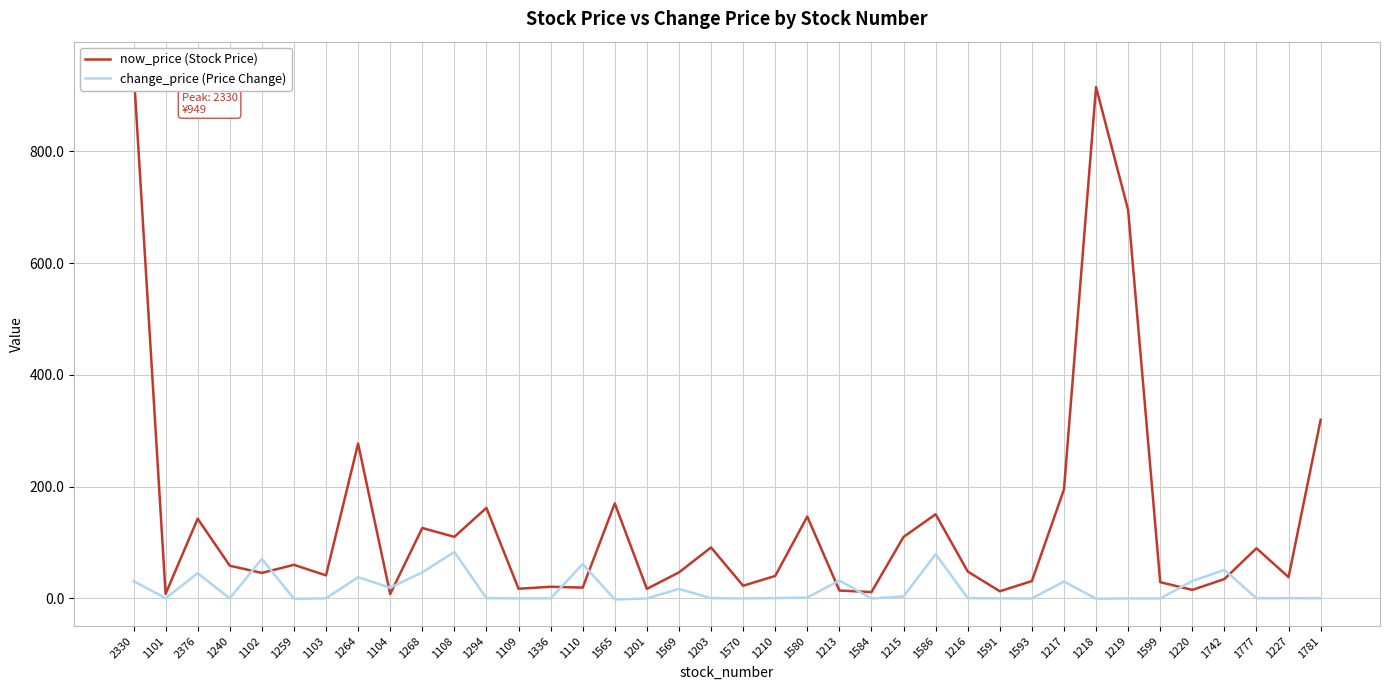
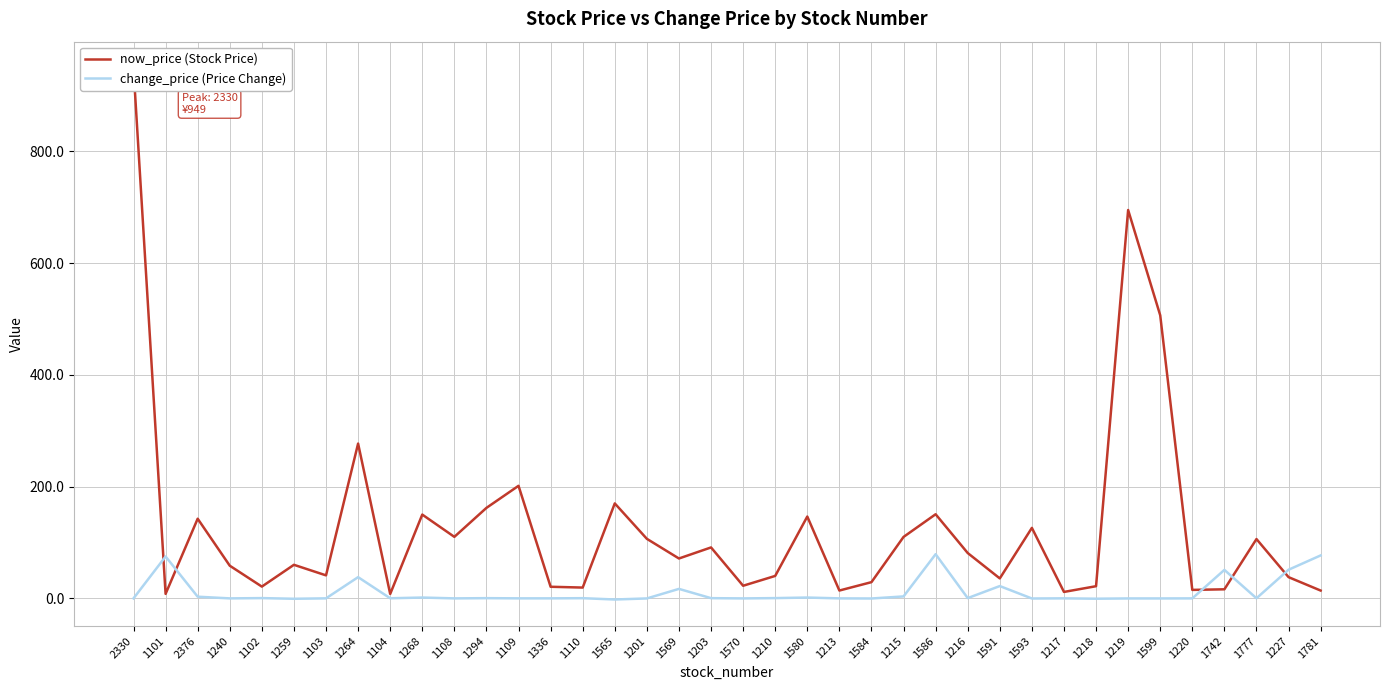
  {
    "now_price (Stock Price)": {
      "1101": 10,
      "2376": 140,
      "1240": 60,
-     "1102": 50,
+     "1102": 20,
      "1259": 60,
      "1103": 40,
      "1264": 280,
      "1104": 10,
-     "1268": 130,
+     "1268": 150,
      "1108": 110,
      "1294": 160,
-     "1109": 20,
+     "1109": 200,
      "1336": 20,
      "1110": 20,
      "1565": 170,
-     "1201": 20,
-     "1569": 50,
+     "1201": 110,
+     "1569": 70,
      "1203": 90,
      "1570": 20,
      "1210": 40,
      "1580": 150,
      "1213": 10,
-     "1584": 10,
+     "1584": 30,
      "1215": 110,
      "1586": 150,
-     "1216": 50,
-     "1591": 10,
-     "1593": 30,
-     "1217": 190,
-     "1218": 920,
+     "1216": 80,
+     "1591": 40,
+     "1593": 130,
+     "1217": 10,
+     "1218": 20,
      "1219": 700,
-     "1599": 30,
+     "1599": 510,
      "1220": 20,
-     "1742": 30,
-     "1777": 90,
+     "1742": 20,
+     "1777": 110,
      "1227": 40,
-     "1781": 320
+     "1781": 10
    },
    "change_price (Price Change)": {
-     "2330": 30,
-     "1101": 0,
-     "2376": 50,
+     "2330": 0,
+     "1101": 80,
+     "2376": 0,
      "1240": 0,
-     "1102": 70,
+     "1102": 0,
      "1259": 0,
      "1103": 0,
      "1264": 40,
-     "1104": 20,
-     "1268": 50,
-     "1108": 80,
+     "1104": 0,
+     "1268": 0,
+     "1108": 0,
      "1294": 0,
      "1109": 0,
      "1336": 0,
-     "1110": 60,
+     "1110": 0,
      "1565": 0,
      "1201": 0,
      "1569": 20,
      "1203": 0,
      "1570": 0,
      "1210": 0,
      "1580": 0,
-     "1213": 30,
+     "1213": 0,
      "1584": 0,
      "1215": 0,
      "1586": 80,
      "1216": 0,
-     "1591": 0,
+     "1591": 20,
      "1593": 0,
-     "1217": 30,
+     "1217": 0,
      "1218": 0,
      "1219": 0,
      "1599": 0,
-     "1220": 30,
+     "1220": 0,
      "1742": 50,
      "1777": 0,
-     "1227": 0,
-     "1781": 0
+     "1227": 50,
+     "1781": 80
    }
  }
